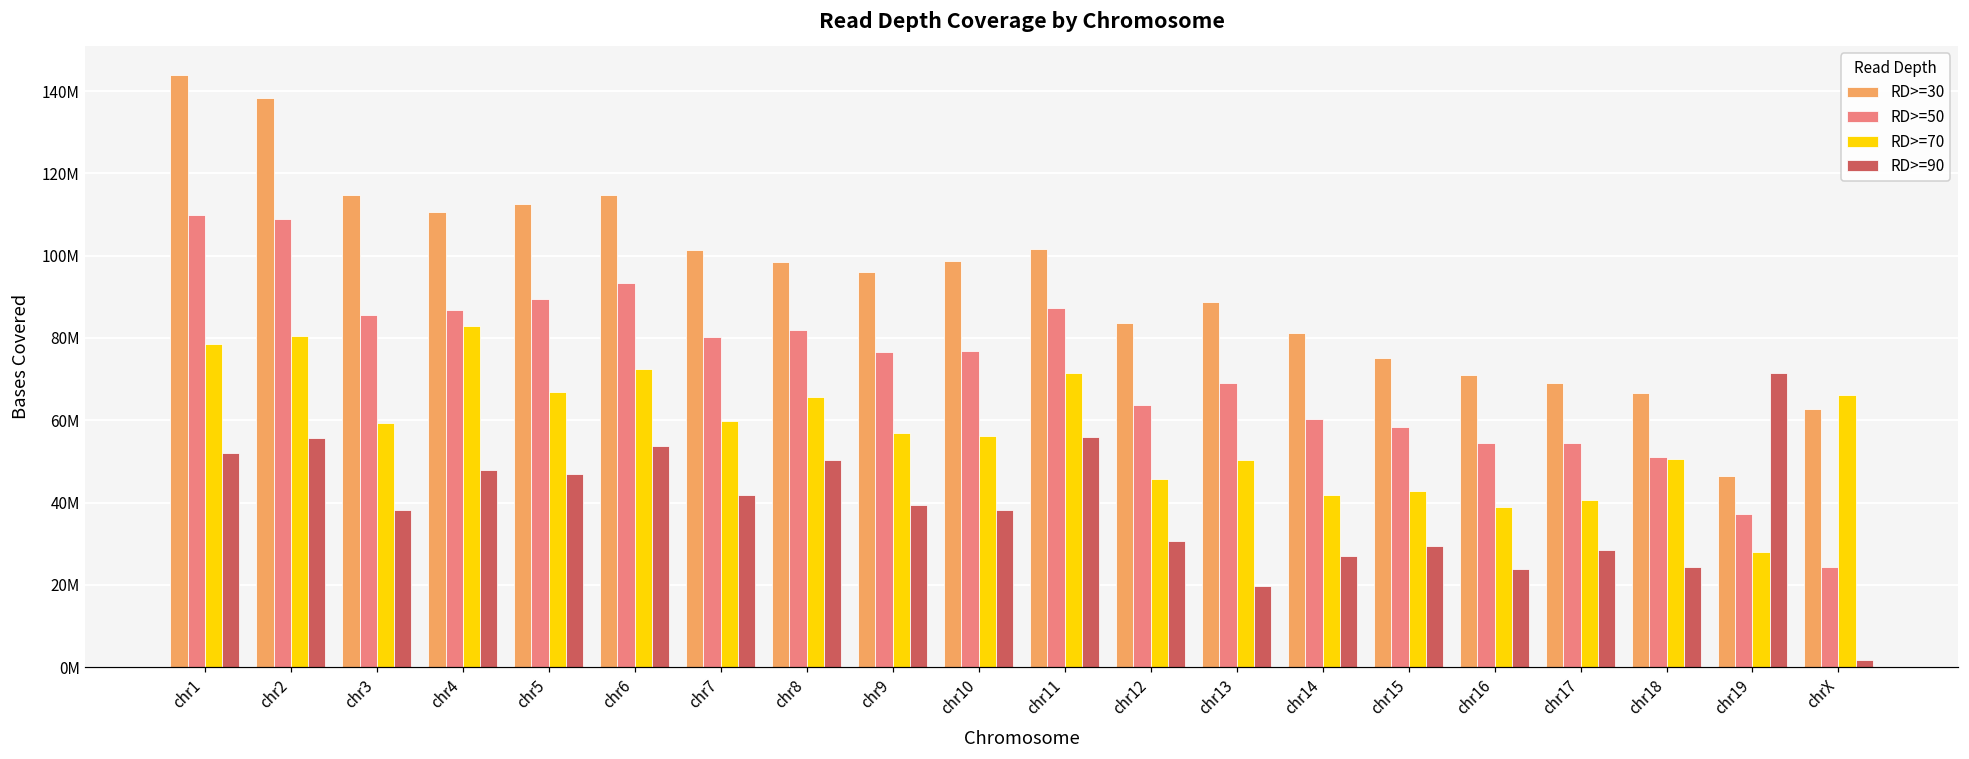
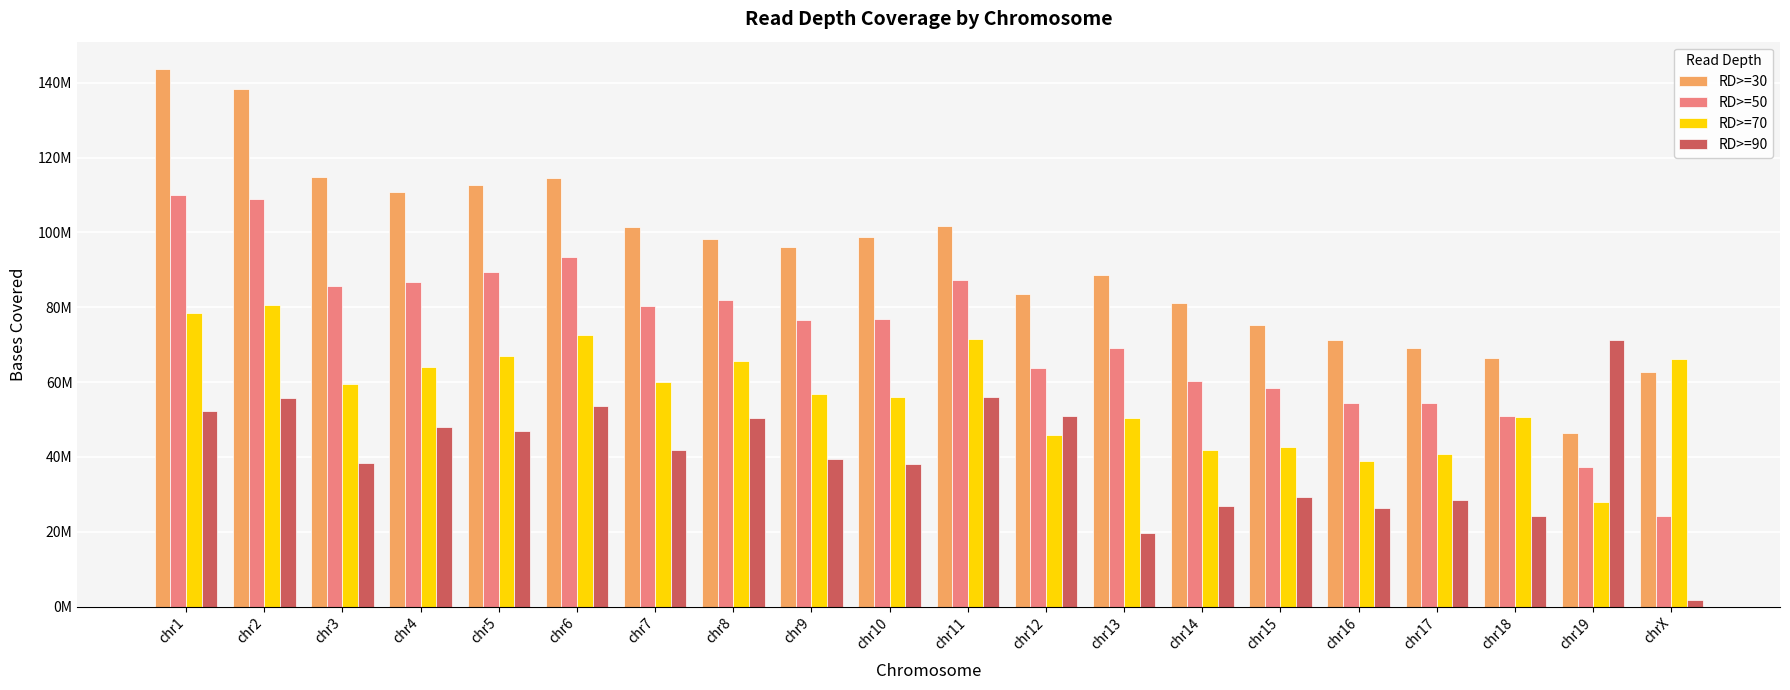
  {
    "RD>=70": {
      "chr1": 78000000,
      "chr2": 81000000,
      "chr3": 59000000,
-     "chr4": 83000000,
+     "chr4": 64000000,
      "chr5": 67000000,
      "chr6": 72000000,
      "chr7": 60000000,
      "chr8": 66000000,
      "chr9": 57000000,
      "chr10": 56000000,
      "chr11": 72000000,
      "chr12": 46000000,
      "chr13": 50000000,
      "chr14": 42000000,
      "chr15": 43000000,
      "chr16": 39000000,
      "chr17": 41000000,
      "chr18": 51000000,
      "chr19": 28000000,
      "chrX": 66000000
    },
    "RD>=90": {
      "chr1": 52000000,
      "chr2": 56000000,
      "chr3": 38000000,
      "chr4": 48000000,
      "chr5": 47000000,
      "chr6": 54000000,
      "chr7": 42000000,
      "chr8": 50000000,
      "chr9": 39000000,
      "chr10": 38000000,
      "chr11": 56000000,
-     "chr12": 31000000,
+     "chr12": 51000000,
      "chr13": 20000000,
      "chr14": 27000000,
      "chr15": 29000000,
-     "chr16": 24000000,
+     "chr16": 26000000,
      "chr17": 29000000,
      "chr18": 24000000,
      "chr19": 71000000,
      "chrX": 2000000
    }
  }
